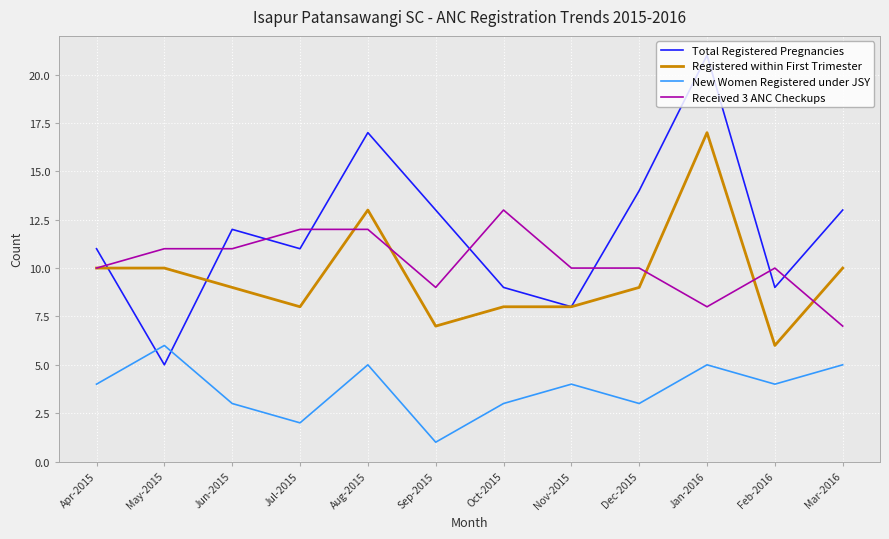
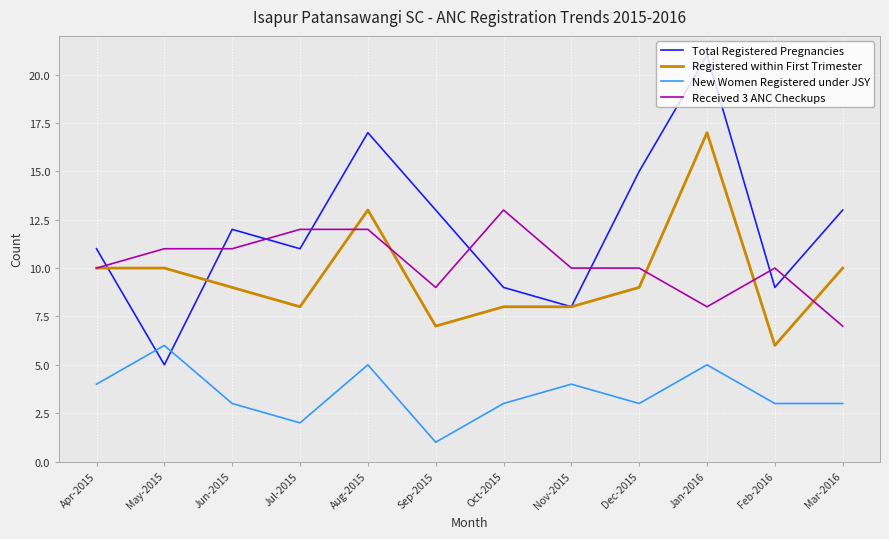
  {
    "Total Registered Pregnancies": {
      "Apr-2015": 11,
      "May-2015": 5,
      "Jun-2015": 12,
      "Jul-2015": 11,
      "Aug-2015": 17,
      "Sep-2015": 13,
      "Oct-2015": 9,
-     "Dec-2015": 14,
+     "Dec-2015": 15,
      "Feb-2016": 9,
      "Mar-2016": 13
    },
    "Registered within First Trimester": {
      "May-2015": 10,
      "Jun-2015": 9,
      "Jul-2015": 8,
      "Aug-2015": 13,
      "Sep-2015": 7,
      "Oct-2015": 8,
      "Dec-2015": 9,
      "Jan-2016": 17,
      "Feb-2016": 6,
      "Mar-2016": 10
    },
    "New Women Registered under JSY": {
      "Apr-2015": 4,
      "May-2015": 6,
      "Jun-2015": 3,
      "Jul-2015": 2,
      "Aug-2015": 5,
      "Sep-2015": 1,
      "Oct-2015": 3,
      "Nov-2015": 4,
      "Dec-2015": 3,
      "Jan-2016": 5,
-     "Feb-2016": 4,
-     "Mar-2016": 5
+     "Feb-2016": 3,
+     "Mar-2016": 3
    },
    "Received 3 ANC Checkups": {
      "May-2015": 11,
      "Jun-2015": 11,
      "Jul-2015": 12,
      "Aug-2015": 12,
      "Sep-2015": 9,
      "Oct-2015": 13,
      "Nov-2015": 10,
      "Dec-2015": 10,
      "Jan-2016": 8,
      "Feb-2016": 10,
      "Mar-2016": 7
    }
  }
